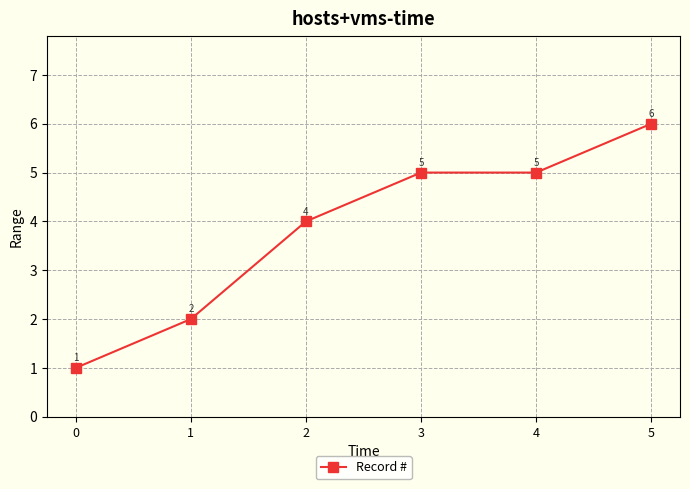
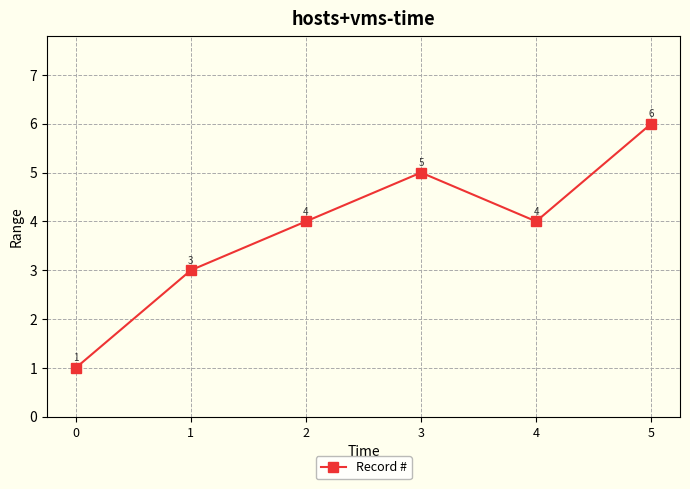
  {
    "0": 1,
-   "1": 2,
+   "1": 3,
    "2": 4,
    "3": 5,
-   "4": 5,
+   "4": 4,
    "5": 6
  }
